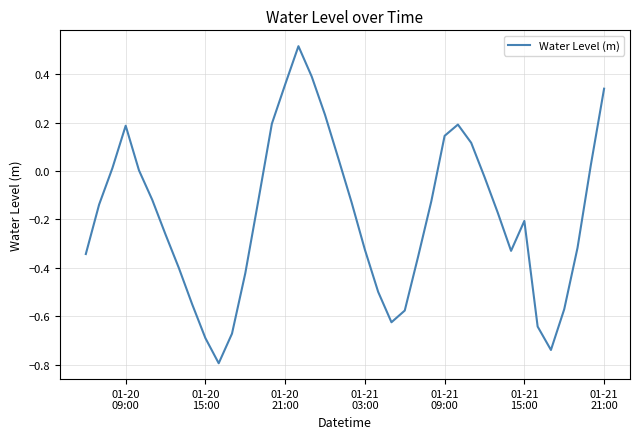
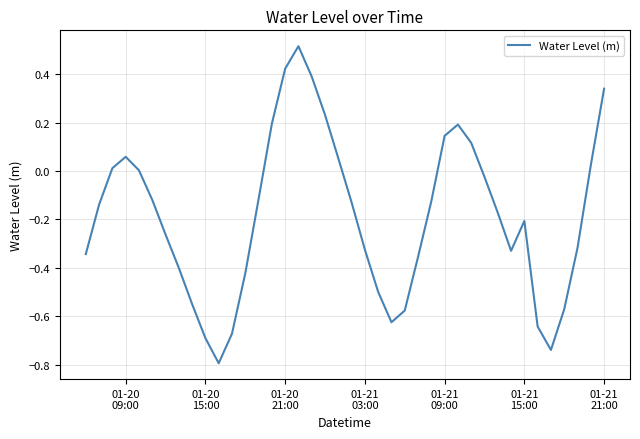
  {
-   "01-20 09:00": 0.19,
+   "01-20 09:00": 0.06,
    "01-20 15:00": -0.69,
-   "01-20 21:00": 0.36,
+   "01-20 21:00": 0.42,
    "01-21 03:00": -0.33,
    "01-21 09:00": 0.15,
    "01-21 15:00": -0.21,
    "01-21 21:00": 0.34
  }
